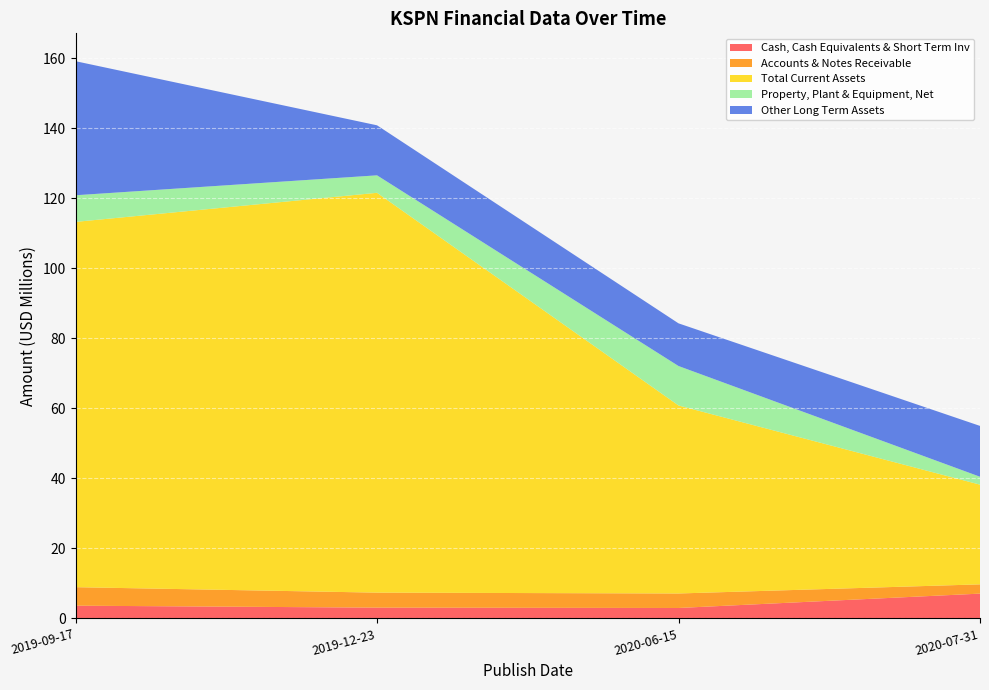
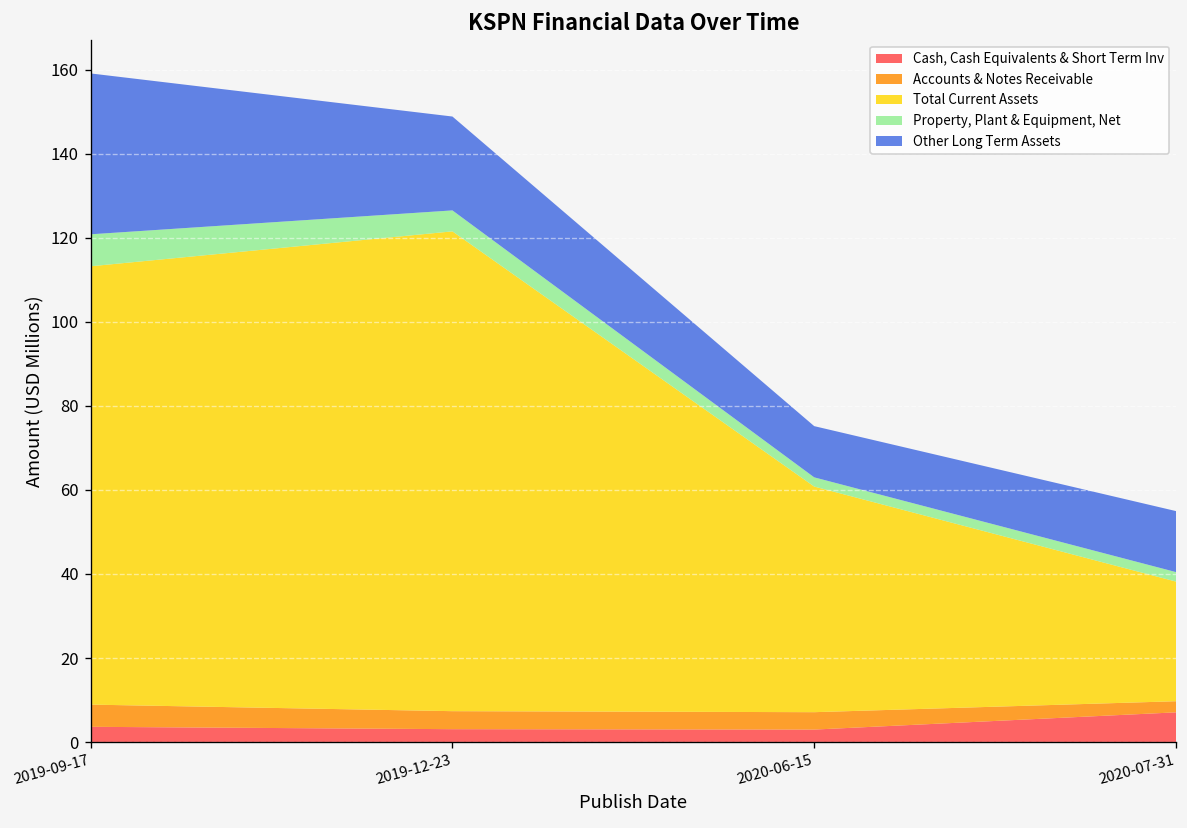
  {
    "Cash, Cash Equivalents & Short Term Inv": {
      "2019-09-17": 4,
      "2019-12-23": 3,
      "2020-06-15": 3,
      "2020-07-31": 7
    },
    "Accounts & Notes Receivable": {
      "2019-09-17": 5,
      "2019-12-23": 4,
      "2020-06-15": 4,
      "2020-07-31": 3
    },
    "Total Current Assets": {
      "2019-09-17": 104,
      "2019-12-23": 114,
      "2020-06-15": 54,
      "2020-07-31": 28
    },
    "Property, Plant & Equipment, Net": {
      "2019-09-17": 8,
      "2019-12-23": 5,
-     "2020-06-15": 11,
+     "2020-06-15": 2,
      "2020-07-31": 2
    },
    "Other Long Term Assets": {
      "2019-09-17": 38,
-     "2019-12-23": 14,
+     "2019-12-23": 22,
      "2020-06-15": 12,
      "2020-07-31": 15
    }
  }
